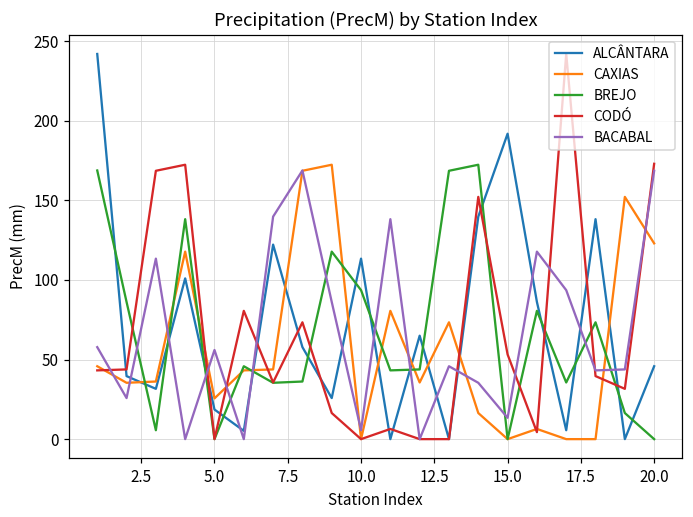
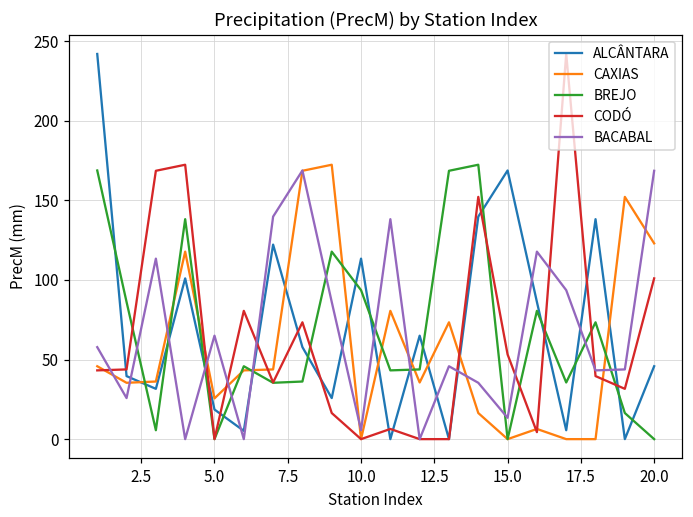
  {
    "ALCÂNTARA": {
      "5.0": 19,
      "10.0": 113,
-     "15.0": 192,
+     "15.0": 169,
      "20.0": 46
    },
    "CAXIAS": {
      "5.0": 26,
      "20.0": 123
    },
    "BREJO": {
      "10.0": 94,
      "20.0": 0
    },
    "CODÓ": {
      "15.0": 53,
-     "20.0": 173
+     "20.0": 101
    },
    "BACABAL": {
-     "5.0": 56,
+     "5.0": 65,
      "10.0": 6,
      "15.0": 13,
      "20.0": 169
    }
  }
